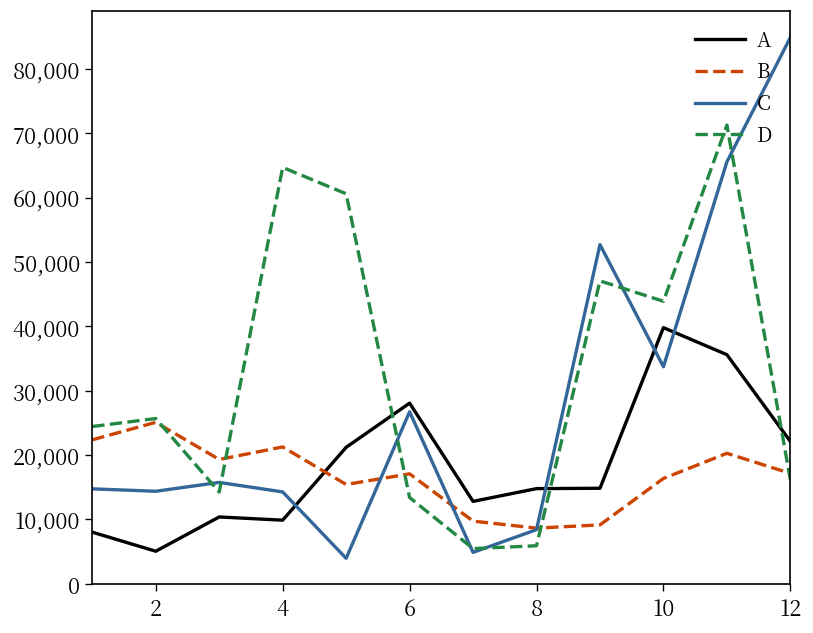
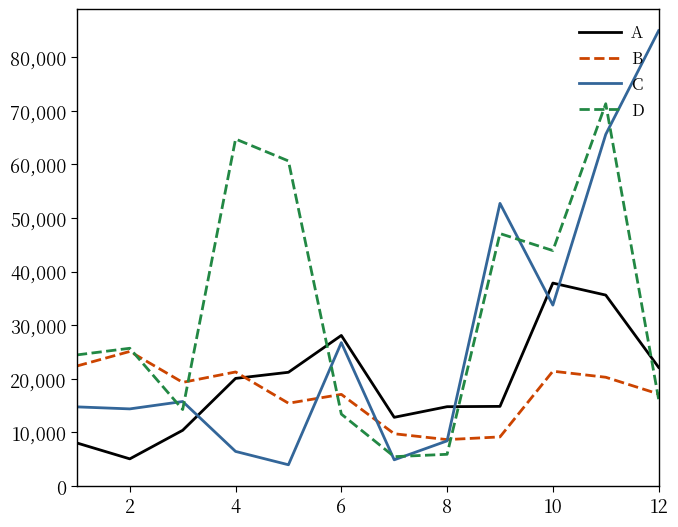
  {
    "A": {
      "2": "5,000",
-     "4": "10,000",
+     "4": "20,000",
      "6": "28,000",
      "8": "15,000",
-     "10": "40,000",
+     "10": "38,000",
      "12": "22,000"
    },
    "B": {
      "2": "25,000",
      "4": "21,000",
      "6": "17,000",
-     "10": "16,000",
+     "10": "21,000",
      "12": "17,000"
    },
    "C": {
      "2": "14,000",
-     "4": "14,000",
+     "4": "6,000",
      "6": "27,000",
      "10": "34,000",
      "12": "85,000"
    },
    "D": {
      "2": "26,000",
      "4": "65,000",
      "6": "13,000",
      "8": "6,000",
      "10": "44,000",
      "12": "16,000"
    }
  }
